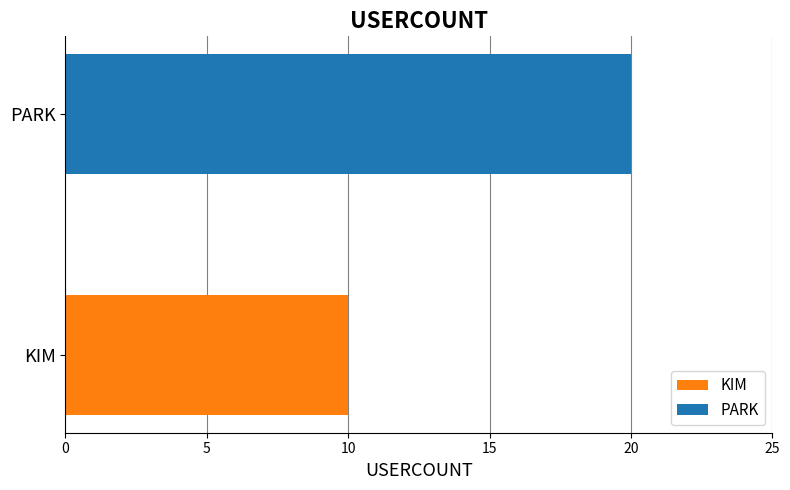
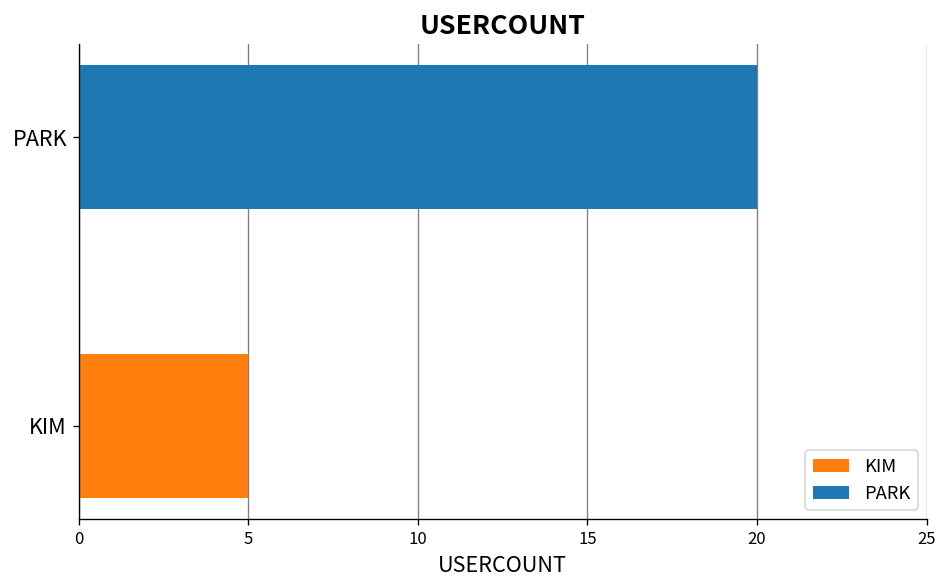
  {
    "PARK": 20,
-   "KIM": 10
+   "KIM": 5
  }
